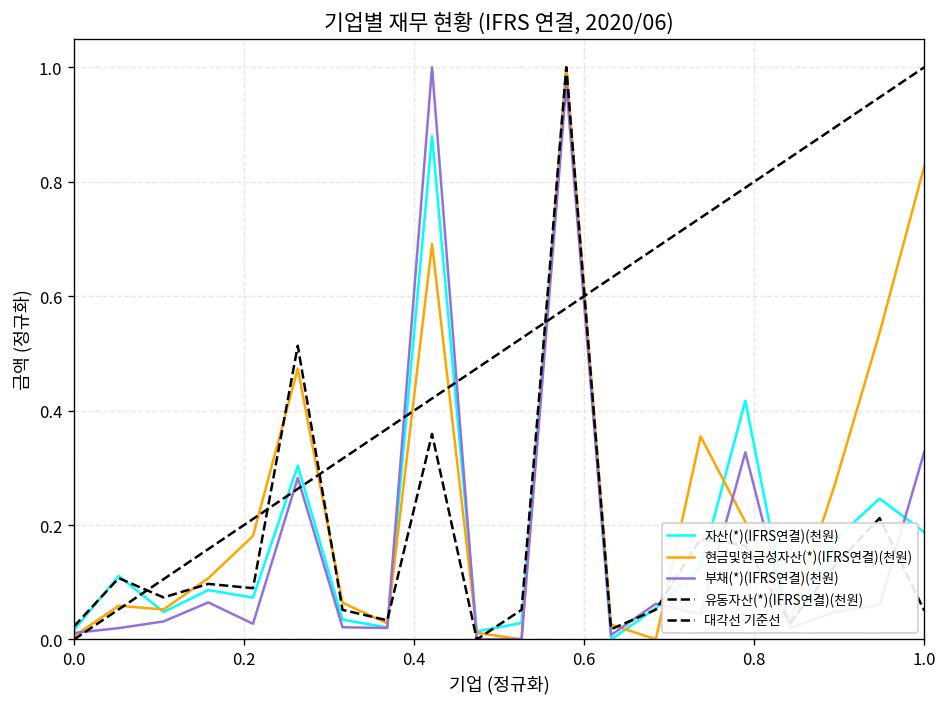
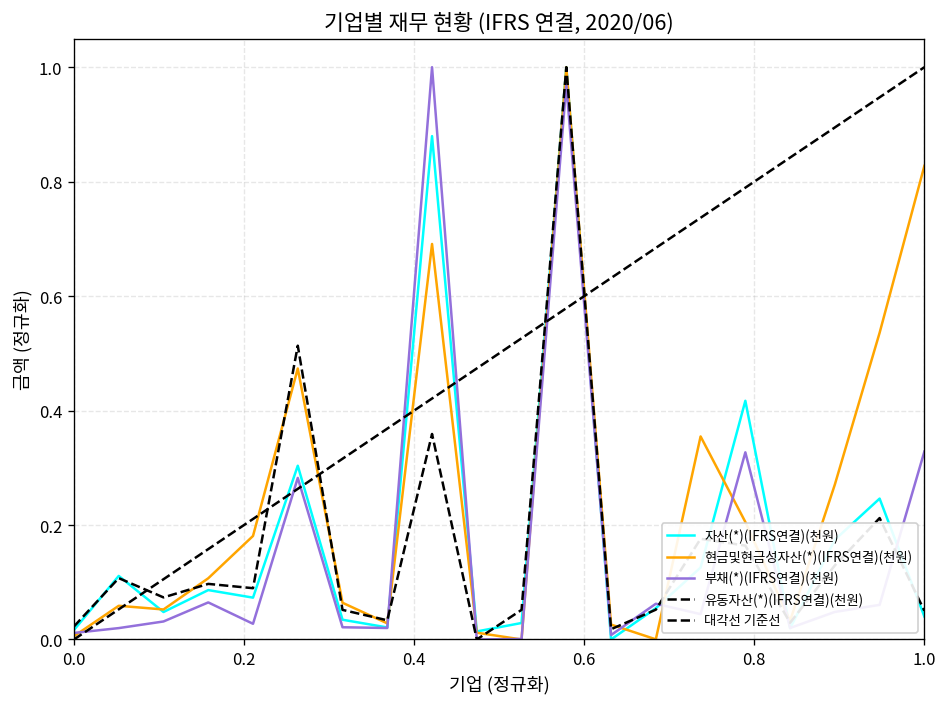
  {
    "자산(*)(IFRS연결)(천원)": {
-     "1.0": 0.19
+     "1.0": 0.04
    },
    "현금및현금성자산(*)(IFRS연결)(천원)": {
      "0.0": 0.01,
      "1.0": 0.83
    },
    "부채(*)(IFRS연결)(천원)": {
      "1.0": 0.33
    }
  }
